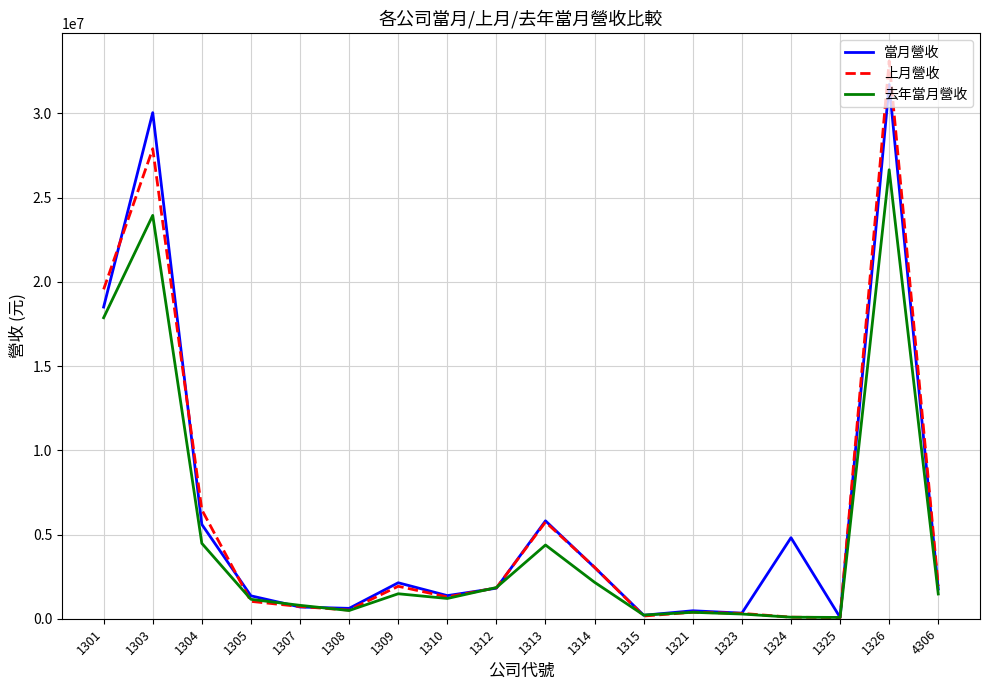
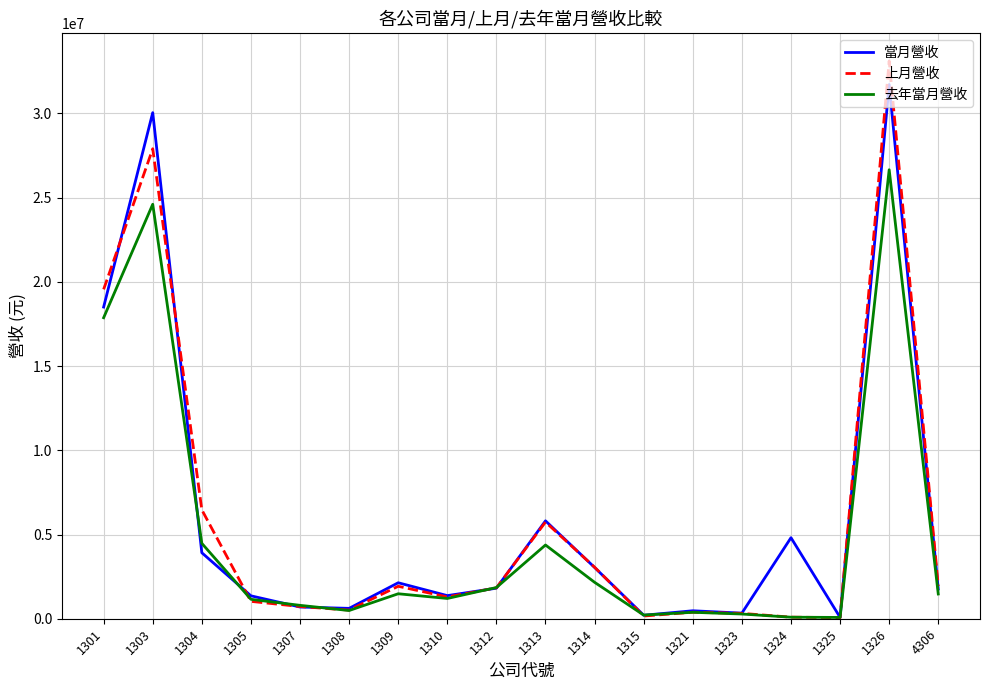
  {
    "當月營收": {
      "1301": 18500000,
      "1303": 30000000,
-     "1304": 5600000,
+     "1304": 3900000,
      "1305": 1400000,
      "1309": 2100000,
      "1324": 4800000,
      "4306": 1800000
    },
    "上月營收": {
      "1301": 19600000,
      "1303": 27900000,
      "1304": 6500000,
      "1309": 1900000,
      "4306": 1900000
    },
    "去年當月營收": {
      "1301": 17900000,
-     "1303": 23900000,
+     "1303": 24600000,
      "1304": 4500000,
      "1309": 1500000,
      "1313": 4400000,
      "1314": 2200000,
      "1326": 26700000,
      "4306": 1500000
    }
  }
